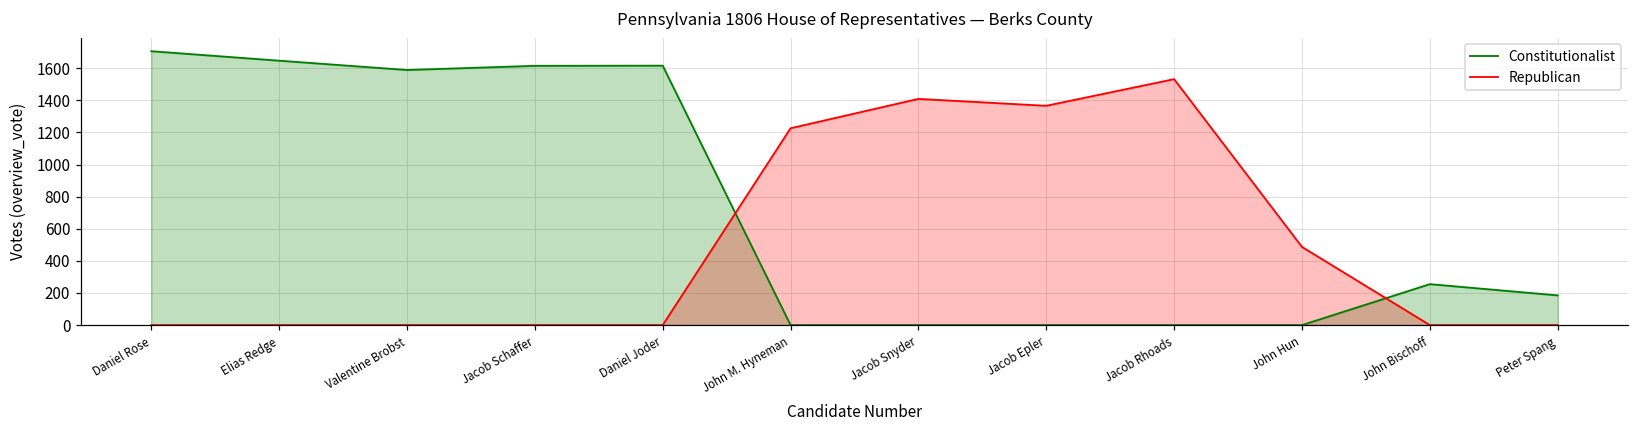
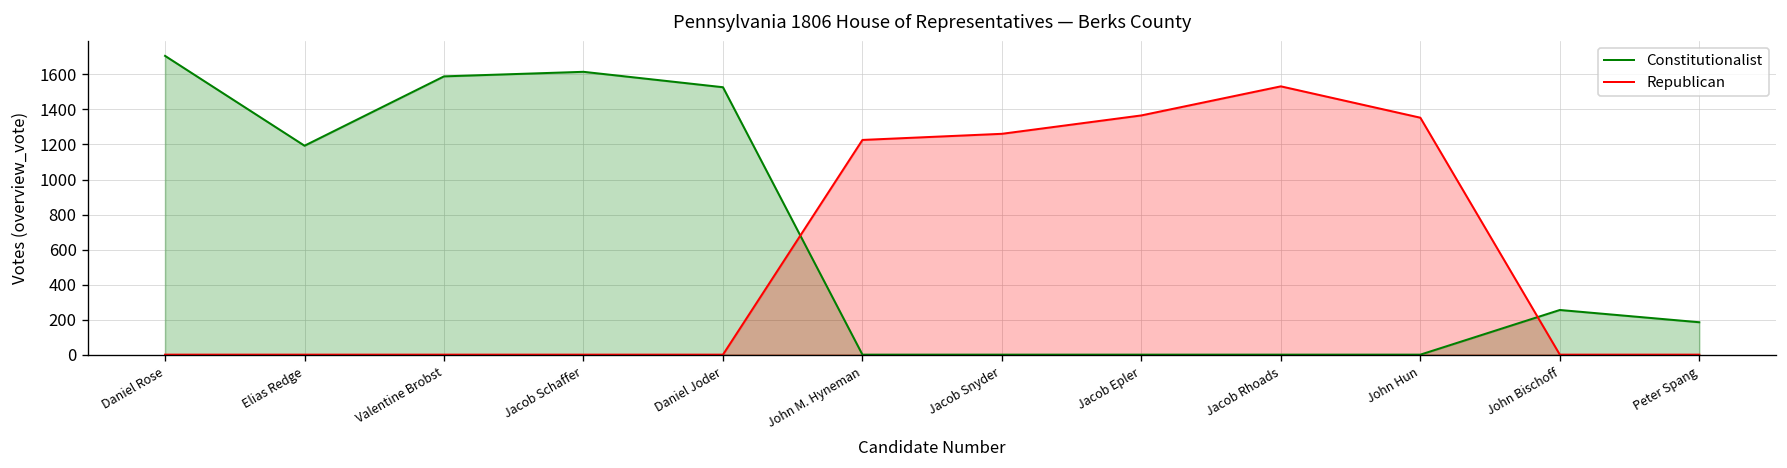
  {
    "Constitutionalist": {
      "Daniel Rose": 1710,
-     "Elias Redge": 1650,
+     "Elias Redge": 1190,
      "Valentine Brobst": 1590,
      "Jacob Schaffer": 1620,
-     "Daniel Joder": 1620,
+     "Daniel Joder": 1530,
      "John M. Hyneman": 0,
      "Jacob Snyder": 0,
      "Jacob Epler": 0,
      "Jacob Rhoads": 0,
      "John Hun": 0,
      "John Bischoff": 260,
      "Peter Spang": 190
    },
    "Republican": {
      "Daniel Rose": 0,
      "Elias Redge": 0,
      "Valentine Brobst": 0,
      "Jacob Schaffer": 0,
      "Daniel Joder": 0,
      "John M. Hyneman": 1230,
-     "Jacob Snyder": 1410,
+     "Jacob Snyder": 1260,
      "Jacob Epler": 1370,
      "Jacob Rhoads": 1530,
-     "John Hun": 490,
+     "John Hun": 1350,
      "John Bischoff": 0,
      "Peter Spang": 0
    }
  }
